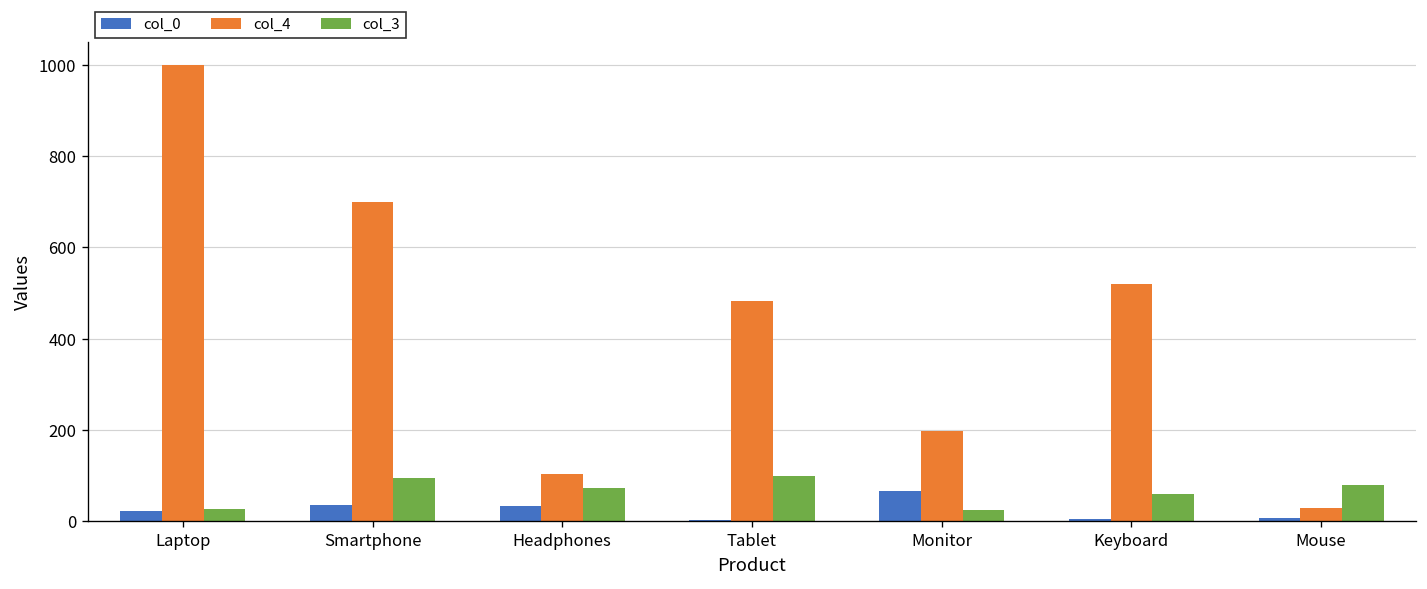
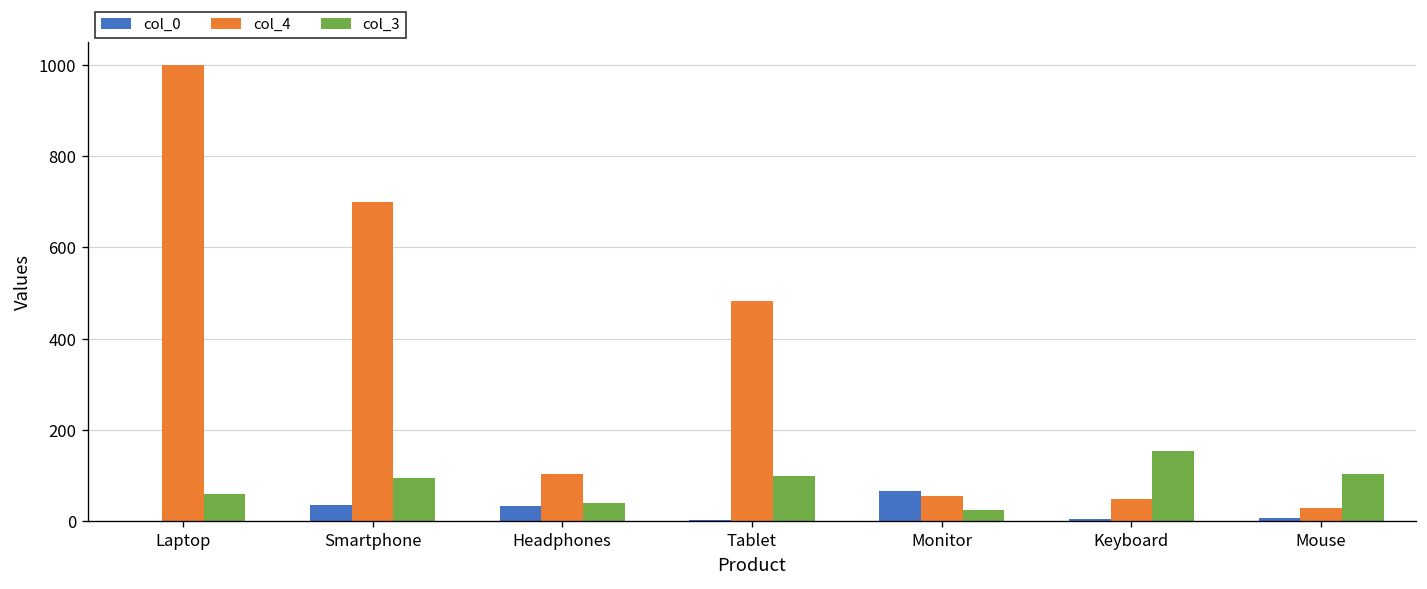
  {
    "col_0": {
-     "Laptop": 20,
+     "Laptop": 0,
      "Smartphone": 40,
      "Headphones": 30,
      "Monitor": 70,
      "Mouse": 10
    },
    "col_4": {
      "Laptop": 1000,
      "Smartphone": 700,
      "Headphones": 100,
      "Tablet": 480,
-     "Monitor": 200,
-     "Keyboard": 520,
+     "Monitor": 60,
+     "Keyboard": 50,
      "Mouse": 30
    },
    "col_3": {
-     "Laptop": 30,
+     "Laptop": 60,
      "Smartphone": 100,
-     "Headphones": 70,
+     "Headphones": 40,
      "Tablet": 100,
      "Monitor": 30,
-     "Keyboard": 60,
-     "Mouse": 80
+     "Keyboard": 160,
+     "Mouse": 100
    }
  }
